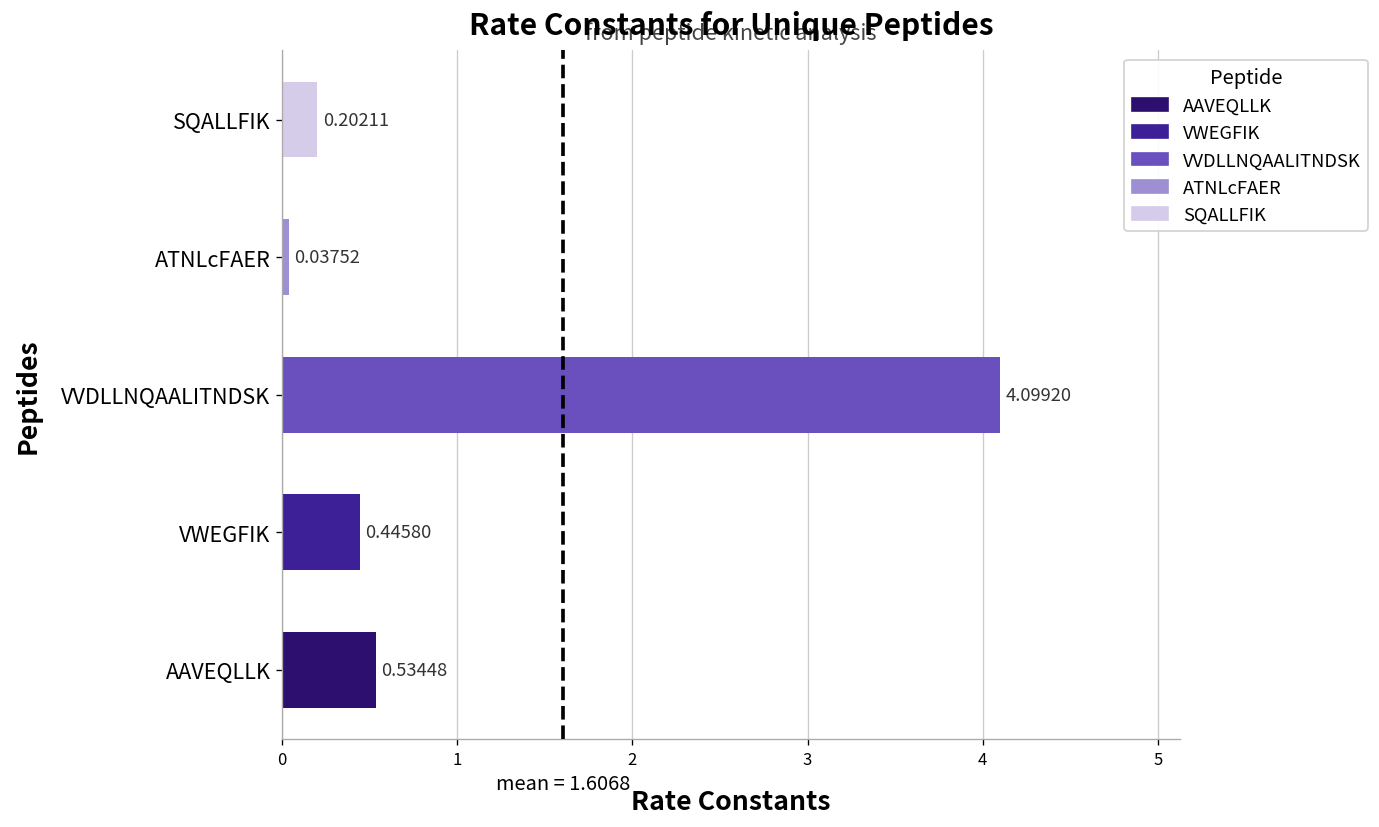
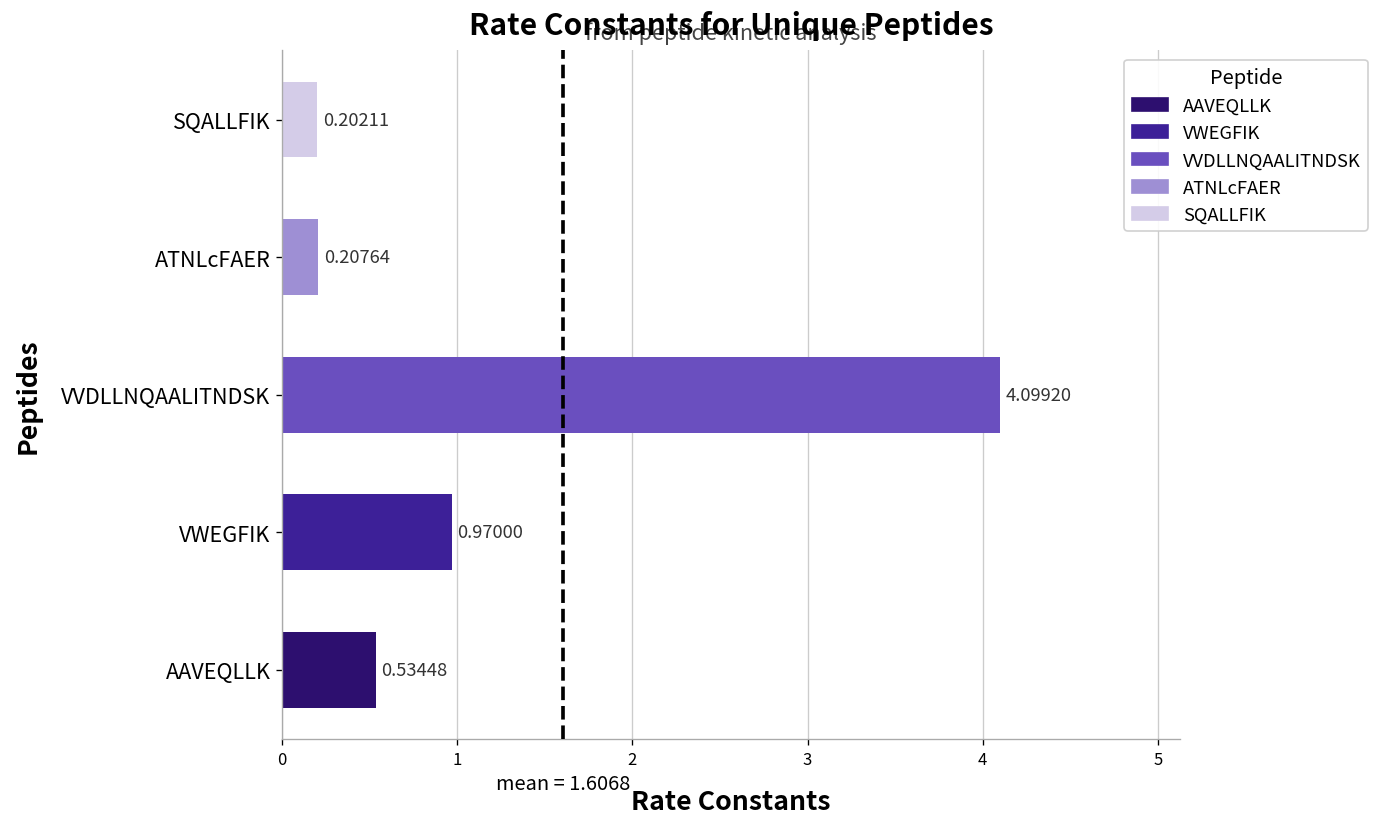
  {
    "SQALLFIK": 0.20211,
-   "ATNLcFAER": 0.03752,
+   "ATNLcFAER": 0.20764,
    "VVDLLNQAALITNDSK": 4.09920,
-   "VWEGFIK": 0.44580,
+   "VWEGFIK": 0.97000,
    "AAVEQLLK": 0.53448
  }
